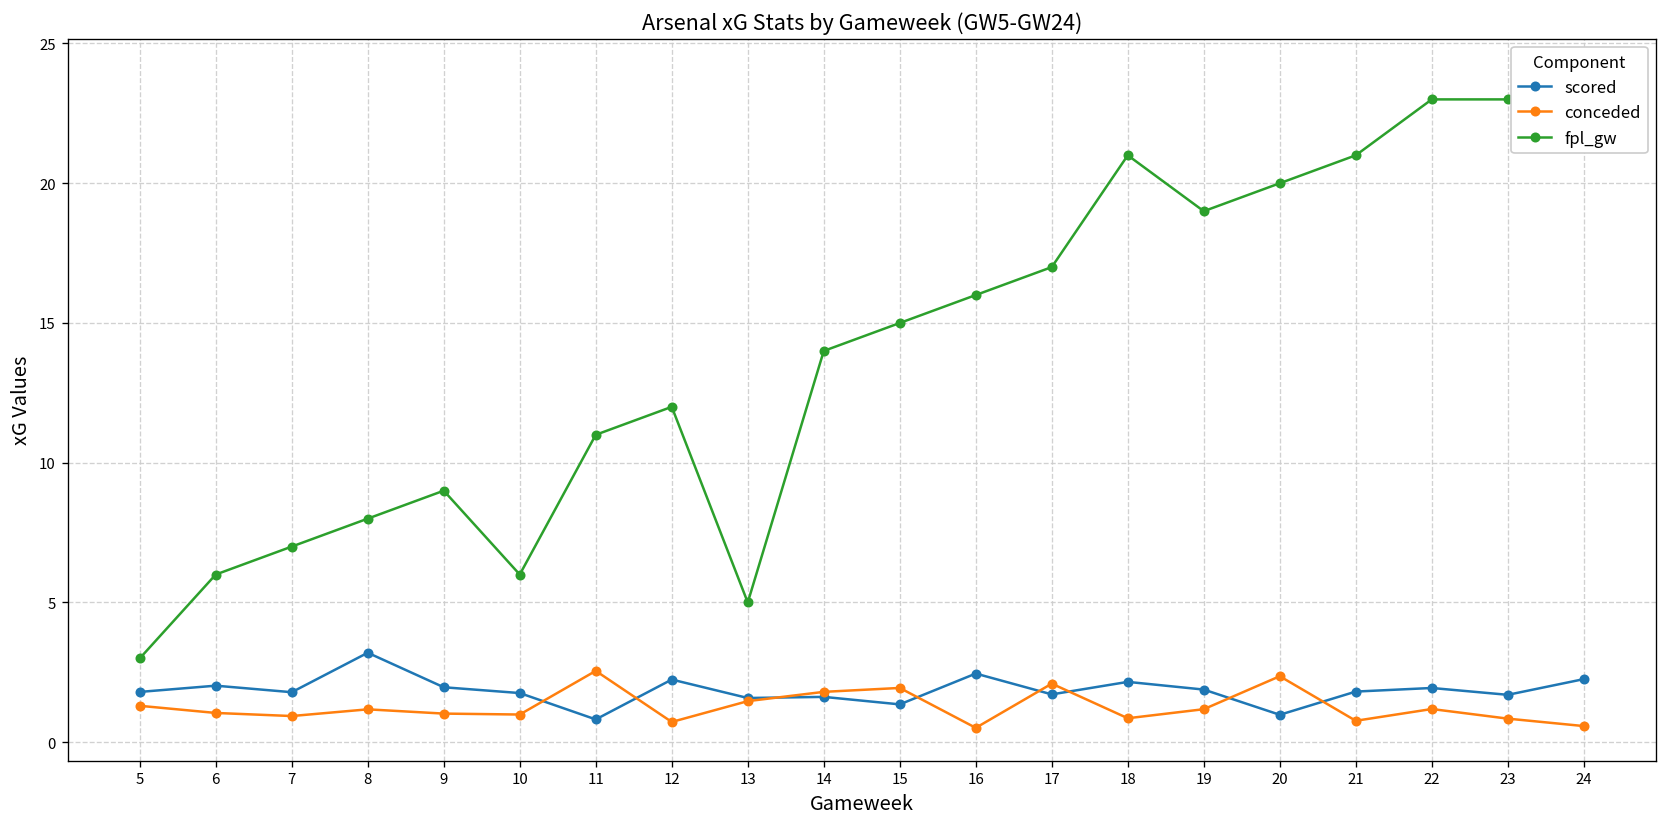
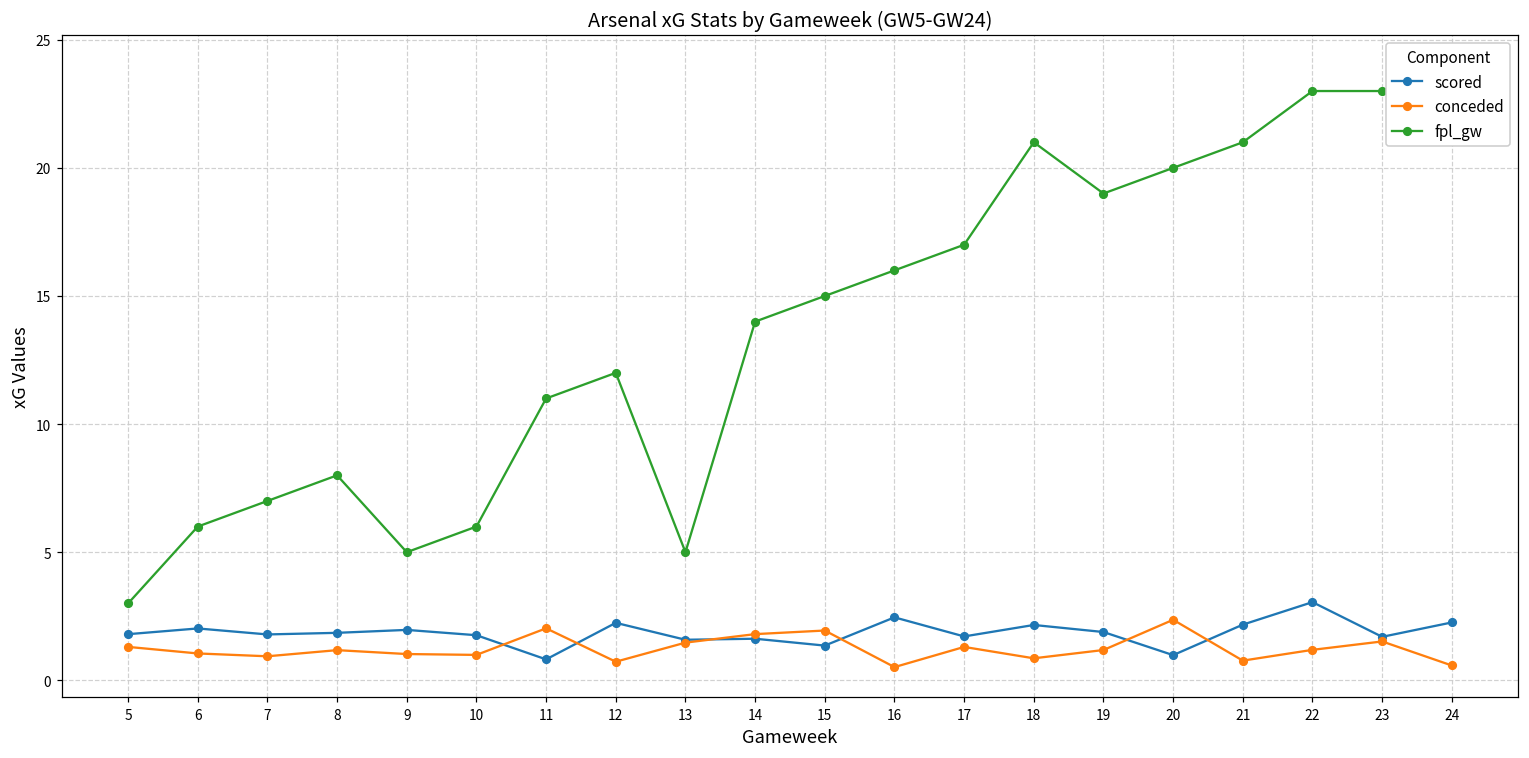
  {
    "scored": {
      "5": 1.8,
      "6": 2.0,
      "7": 1.8,
-     "8": 3.2,
+     "8": 1.9,
      "9": 2.0,
      "10": 1.8,
      "11": 0.8,
      "12": 2.2,
      "13": 1.6,
      "14": 1.6,
      "15": 1.4,
      "16": 2.5,
      "17": 1.7,
      "18": 2.2,
      "19": 1.9,
      "20": 1.0,
-     "21": 1.8,
-     "22": 1.9,
+     "21": 2.2,
+     "22": 3.1,
      "23": 1.7,
      "24": 2.3
    },
    "conceded": {
      "5": 1.3,
      "6": 1.0,
      "7": 0.9,
      "8": 1.2,
      "9": 1.0,
      "10": 1.0,
-     "11": 2.6,
+     "11": 2.0,
      "12": 0.7,
      "13": 1.5,
      "14": 1.8,
      "15": 1.9,
      "16": 0.5,
-     "17": 2.1,
+     "17": 1.3,
      "18": 0.9,
      "19": 1.2,
      "20": 2.4,
      "21": 0.8,
      "22": 1.2,
-     "23": 0.8,
+     "23": 1.5,
      "24": 0.6
    },
    "fpl_gw": {
      "5": 3,
      "6": 6,
      "7": 7,
      "8": 8,
-     "9": 9,
+     "9": 5,
      "10": 6,
      "11": 11,
      "12": 12,
      "13": 5,
      "14": 14,
      "15": 15,
      "16": 16,
      "17": 17,
      "18": 21,
      "19": 19,
      "20": 20,
      "21": 21,
      "22": 23,
      "23": 23
    }
  }
